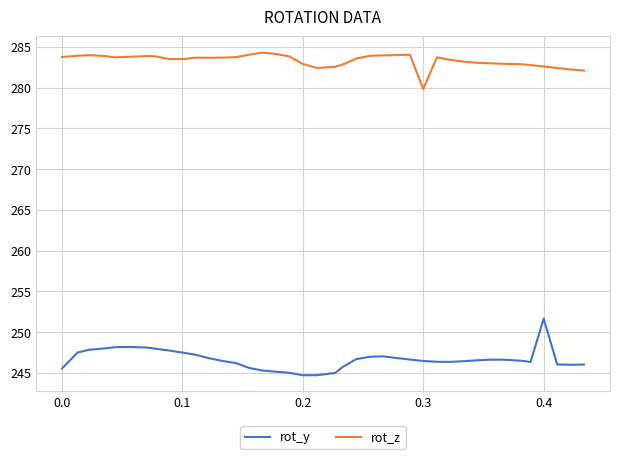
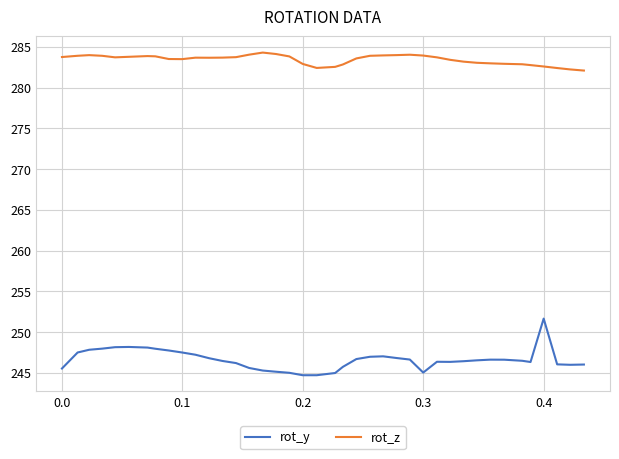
  {
    "rot_y": {
      "0.0": 246,
      "0.2": 245,
-     "0.3": 246,
+     "0.3": 245,
      "0.4": 252
    },
    "rot_z": {
      "0.0": 284,
      "0.2": 283,
-     "0.3": 280,
+     "0.3": 284,
      "0.4": 283
    }
  }
